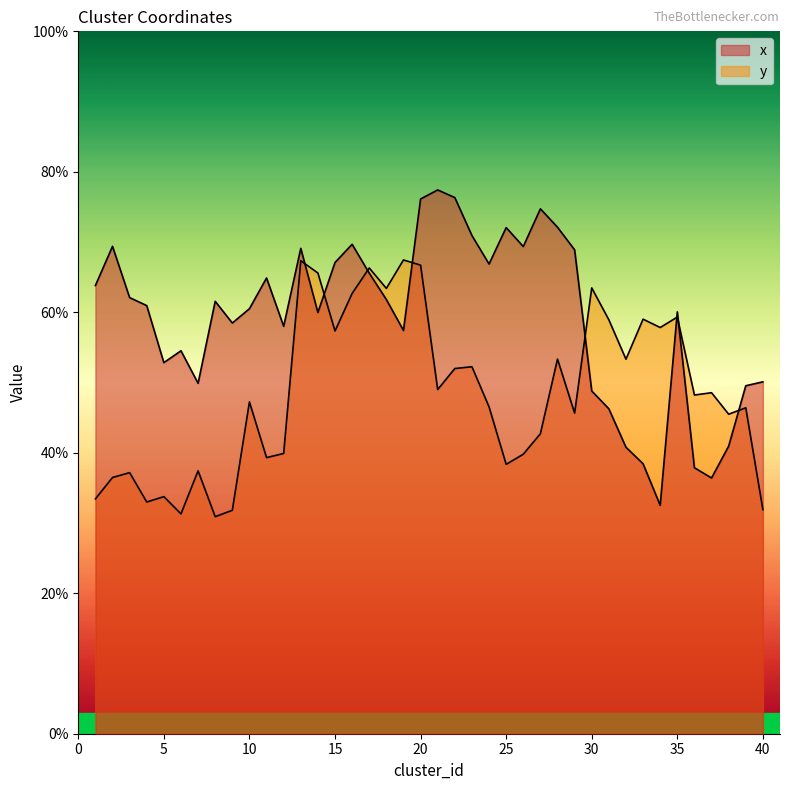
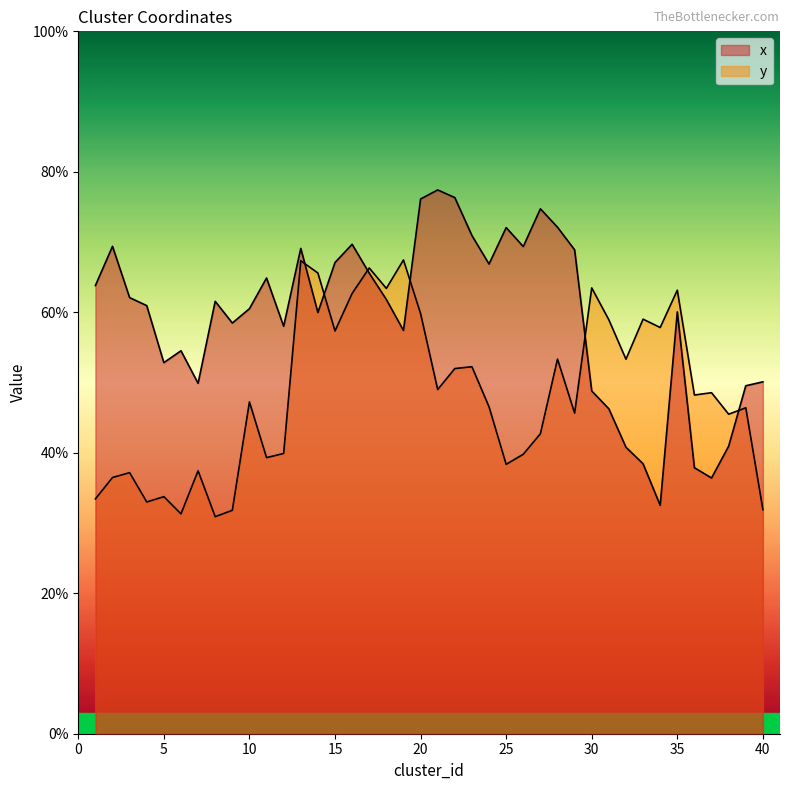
  {
    "x": {
      "5": "53%",
      "10": "61%",
      "15": "67%",
      "20": "76%",
      "25": "72%",
      "30": "49%",
      "35": "60%",
      "40": "50%"
    },
    "y": {
      "5": "34%",
      "10": "47%",
      "15": "57%",
-     "20": "67%",
+     "20": "60%",
      "25": "38%",
      "30": "63%",
-     "35": "59%",
+     "35": "63%",
      "40": "32%"
    }
  }
